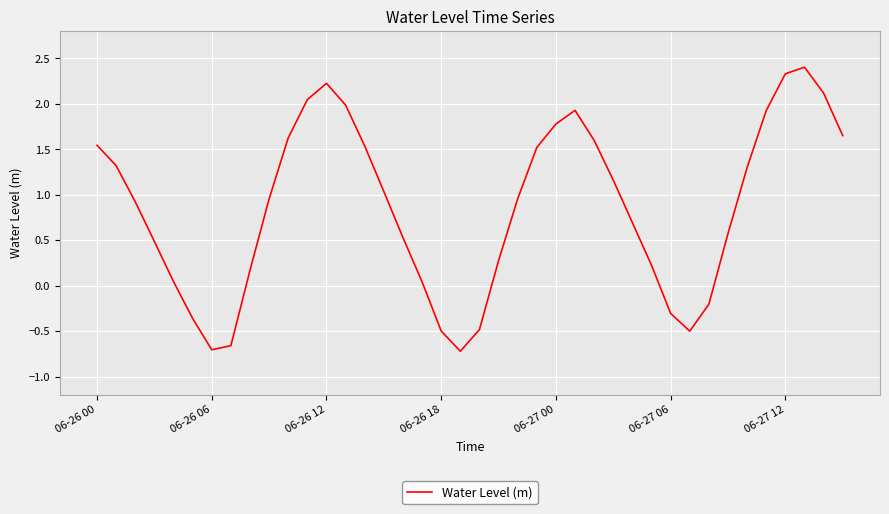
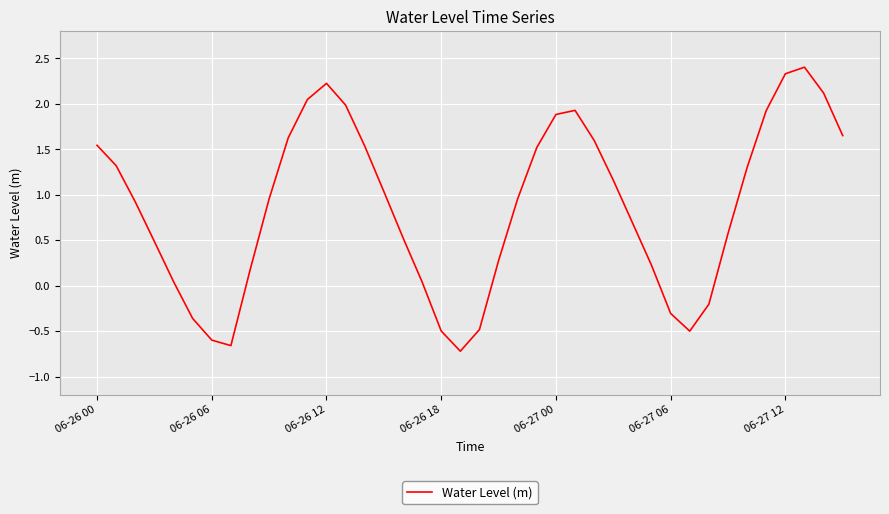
  {
    "06-26 00": 1.5,
-   "06-26 06": -0.7,
+   "06-26 06": -0.6,
    "06-26 12": 2.2,
    "06-26 18": -0.5,
-   "06-27 00": 1.8,
+   "06-27 00": 1.9,
    "06-27 06": -0.3,
    "06-27 12": 2.3
  }
